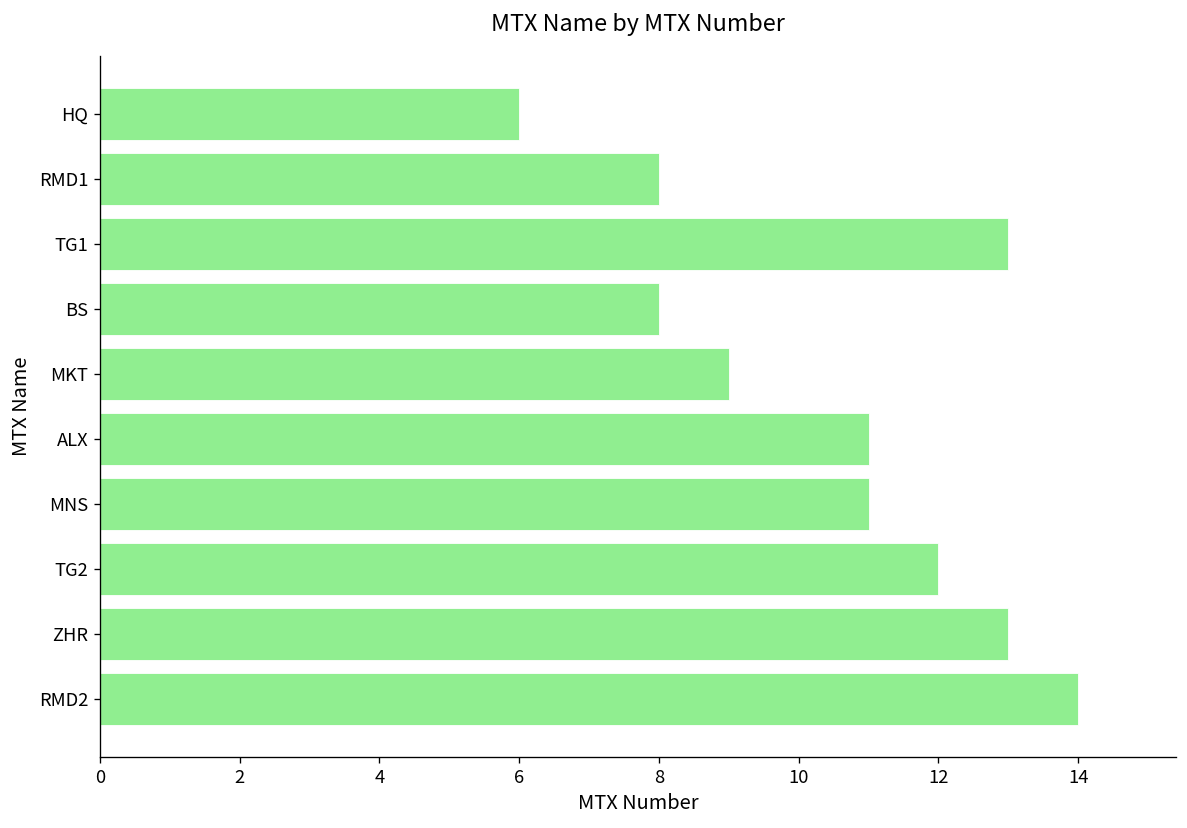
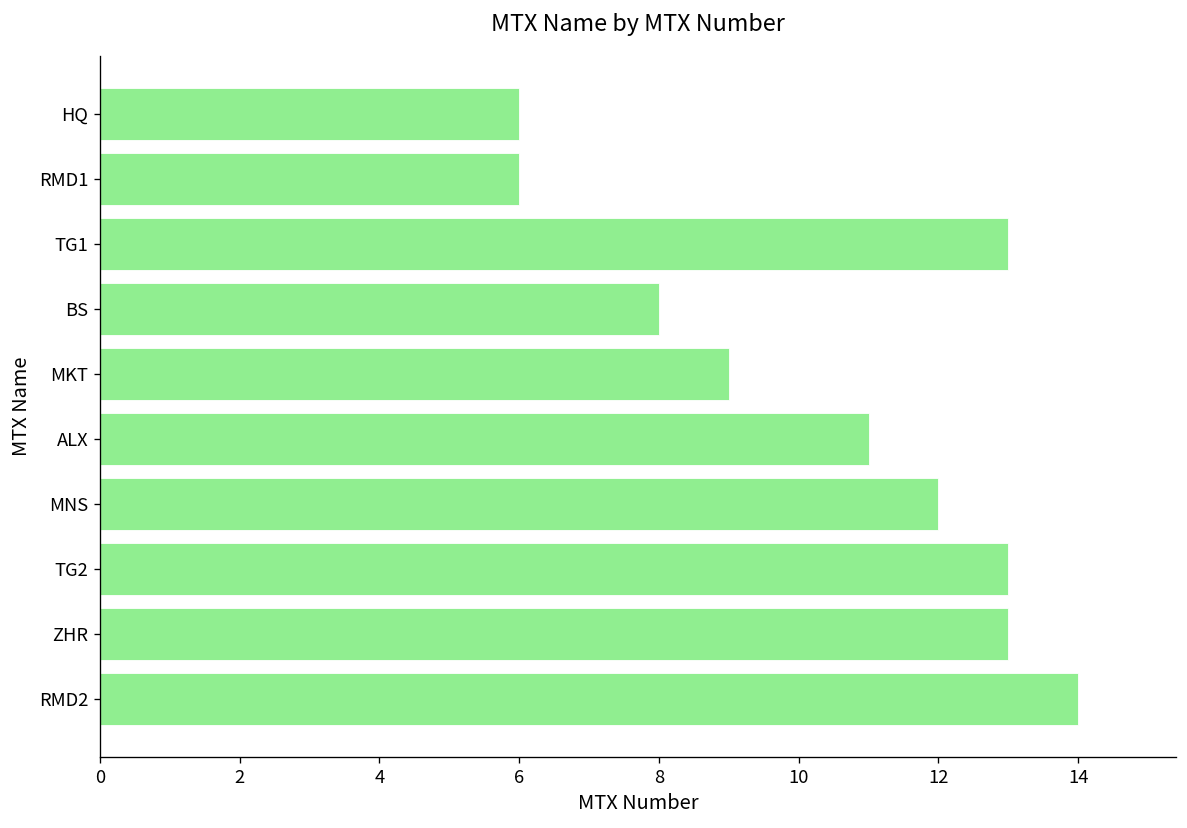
  {
    "HQ": 6,
-   "RMD1": 8,
+   "RMD1": 6,
    "TG1": 13,
    "BS": 8,
    "MKT": 9,
    "ALX": 11,
-   "MNS": 11,
-   "TG2": 12,
+   "MNS": 12,
+   "TG2": 13,
    "ZHR": 13,
    "RMD2": 14
  }
